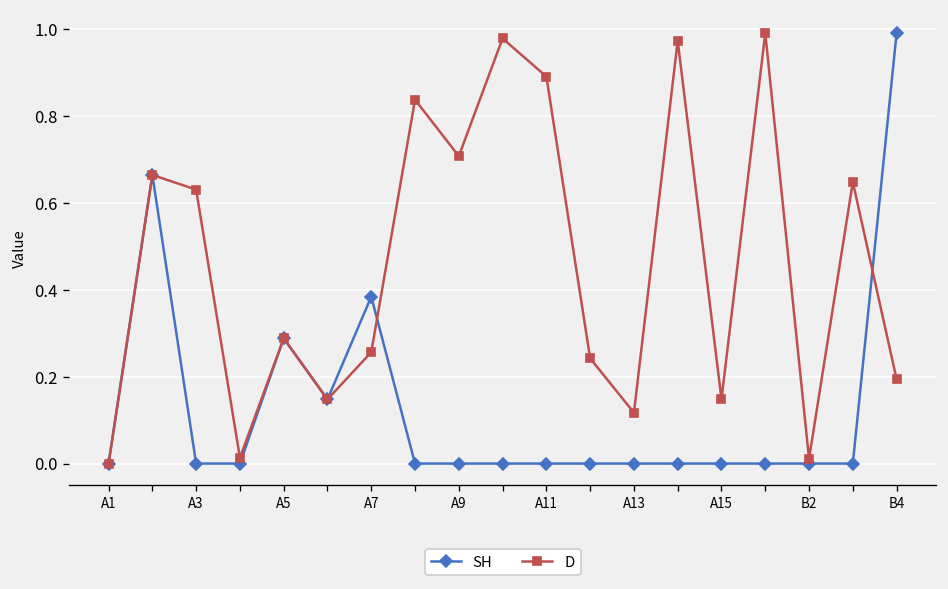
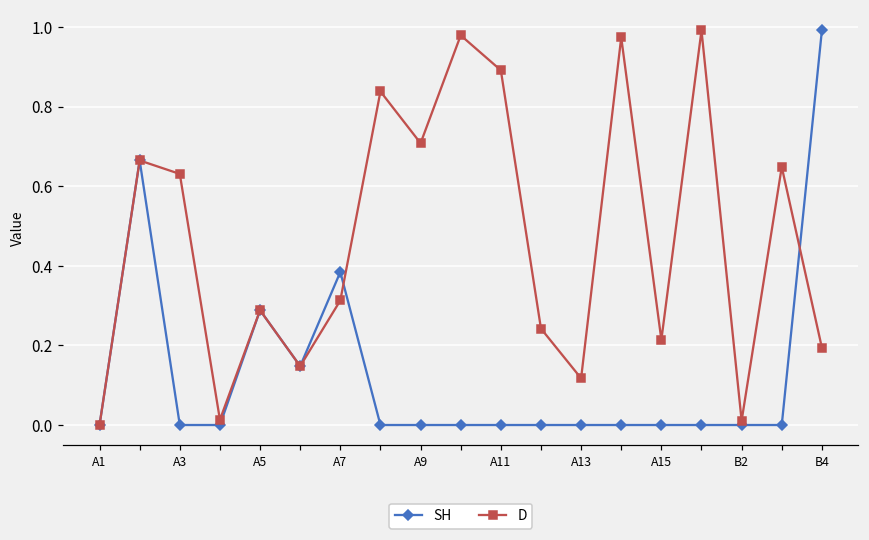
  {
    "SH": {
      "A3": 0.00,
      "A7": 0.38,
      "A9": 0.00,
      "A11": 0.00,
      "A13": 0.00,
      "A15": 0.00,
      "B2": 0.00,
      "B4": 0.99
    },
    "D": {
      "A3": 0.63,
-     "A7": 0.26,
+     "A7": 0.31,
      "A9": 0.71,
      "A11": 0.89,
      "A13": 0.12,
-     "A15": 0.15,
+     "A15": 0.21,
      "B2": 0.01,
      "B4": 0.19
    }
  }
